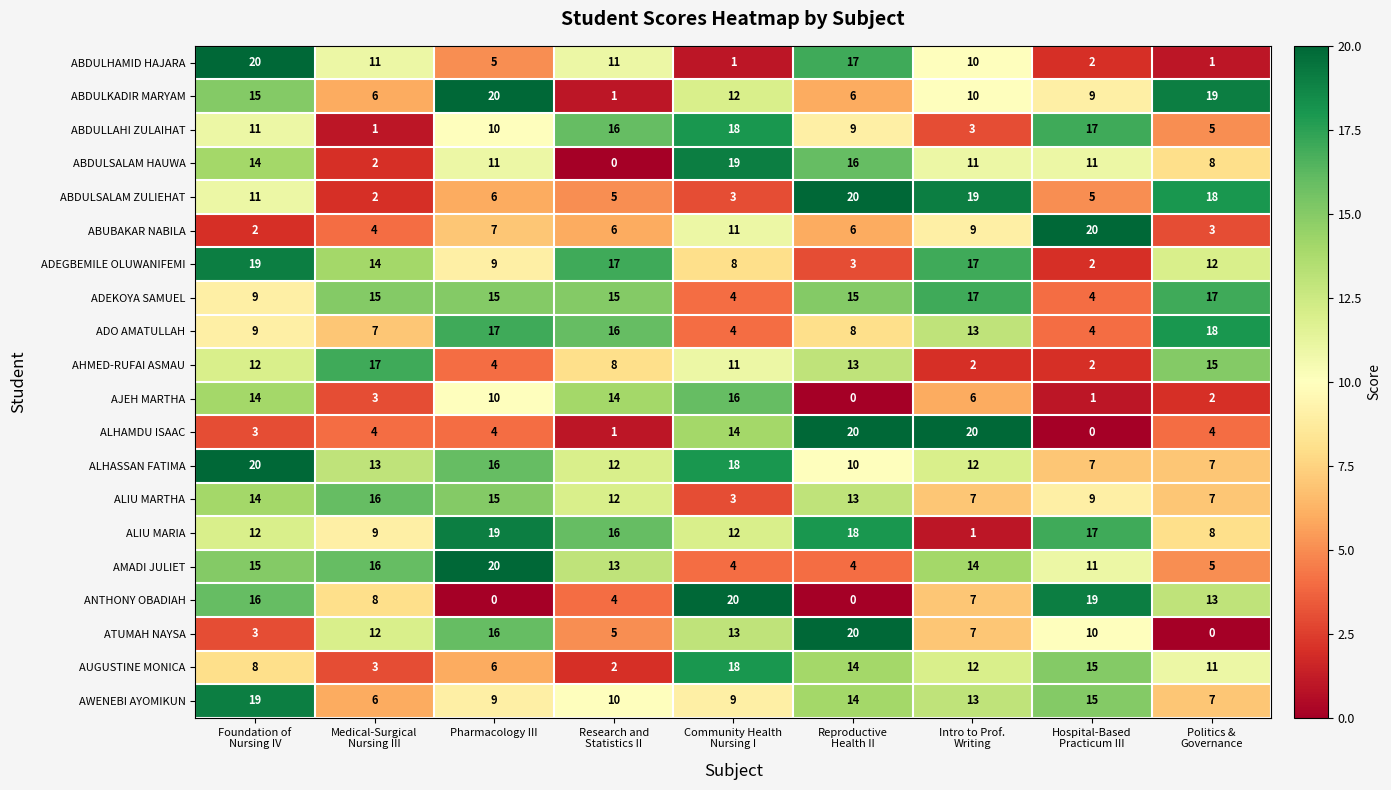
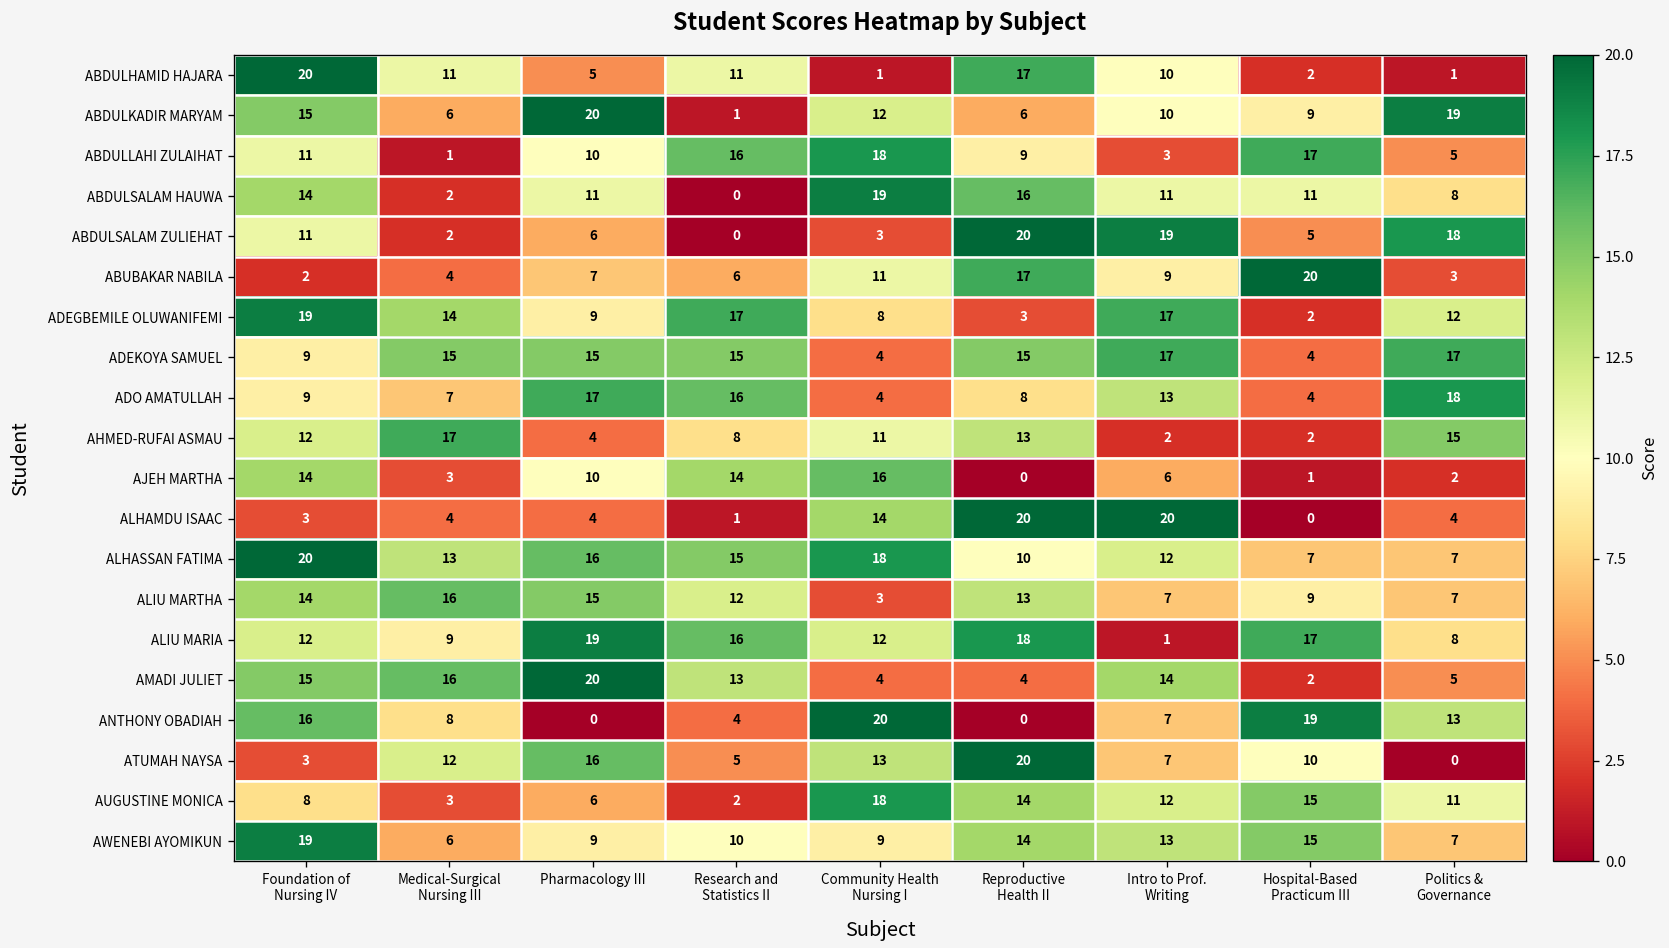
  {
    "ABDULHAMID HAJARA": {
      "Foundation of Nursing IV": 20,
      "Medical-Surgical Nursing III": 11,
      "Pharmacology III": 5,
      "Research and Statistics II": 11,
      "Community Health Nursing I": 1,
      "Reproductive Health II": 17,
      "Intro to Prof. Writing": 10,
      "Hospital-Based Practicum III": 2,
      "Politics & Governance": 1
    },
    "ABDULKADIR MARYAM": {
      "Foundation of Nursing IV": 15,
      "Medical-Surgical Nursing III": 6,
      "Pharmacology III": 20,
      "Research and Statistics II": 1,
      "Community Health Nursing I": 12,
      "Reproductive Health II": 6,
      "Intro to Prof. Writing": 10,
      "Hospital-Based Practicum III": 9,
      "Politics & Governance": 19
    },
    "ABDULLAHI ZULAIHAT": {
      "Foundation of Nursing IV": 11,
      "Medical-Surgical Nursing III": 1,
      "Pharmacology III": 10,
      "Research and Statistics II": 16,
      "Community Health Nursing I": 18,
      "Reproductive Health II": 9,
      "Intro to Prof. Writing": 3,
      "Hospital-Based Practicum III": 17,
      "Politics & Governance": 5
    },
    "ABDULSALAM HAUWA": {
      "Foundation of Nursing IV": 14,
      "Medical-Surgical Nursing III": 2,
      "Pharmacology III": 11,
      "Research and Statistics II": 0,
      "Community Health Nursing I": 19,
      "Reproductive Health II": 16,
      "Intro to Prof. Writing": 11,
      "Hospital-Based Practicum III": 11,
      "Politics & Governance": 8
    },
    "ABDULSALAM ZULIEHAT": {
      "Foundation of Nursing IV": 11,
      "Medical-Surgical Nursing III": 2,
      "Pharmacology III": 6,
-     "Research and Statistics II": 5,
+     "Research and Statistics II": 0,
      "Community Health Nursing I": 3,
      "Reproductive Health II": 20,
      "Intro to Prof. Writing": 19,
      "Hospital-Based Practicum III": 5,
      "Politics & Governance": 18
    },
    "ABUBAKAR NABILA": {
      "Foundation of Nursing IV": 2,
      "Medical-Surgical Nursing III": 4,
      "Pharmacology III": 7,
      "Research and Statistics II": 6,
      "Community Health Nursing I": 11,
-     "Reproductive Health II": 6,
+     "Reproductive Health II": 17,
      "Intro to Prof. Writing": 9,
      "Hospital-Based Practicum III": 20,
      "Politics & Governance": 3
    },
    "ADEGBEMILE OLUWANIFEMI": {
      "Foundation of Nursing IV": 19,
      "Medical-Surgical Nursing III": 14,
      "Pharmacology III": 9,
      "Research and Statistics II": 17,
      "Community Health Nursing I": 8,
      "Reproductive Health II": 3,
      "Intro to Prof. Writing": 17,
      "Hospital-Based Practicum III": 2,
      "Politics & Governance": 12
    },
    "ADEKOYA SAMUEL": {
      "Foundation of Nursing IV": 9,
      "Medical-Surgical Nursing III": 15,
      "Pharmacology III": 15,
      "Research and Statistics II": 15,
      "Community Health Nursing I": 4,
      "Reproductive Health II": 15,
      "Intro to Prof. Writing": 17,
      "Hospital-Based Practicum III": 4,
      "Politics & Governance": 17
    },
    "ADO AMATULLAH": {
      "Foundation of Nursing IV": 9,
      "Medical-Surgical Nursing III": 7,
      "Pharmacology III": 17,
      "Research and Statistics II": 16,
      "Community Health Nursing I": 4,
      "Reproductive Health II": 8,
      "Intro to Prof. Writing": 13,
      "Hospital-Based Practicum III": 4,
      "Politics & Governance": 18
    },
    "AHMED-RUFAI ASMAU": {
      "Foundation of Nursing IV": 12,
      "Medical-Surgical Nursing III": 17,
      "Pharmacology III": 4,
      "Research and Statistics II": 8,
      "Community Health Nursing I": 11,
      "Reproductive Health II": 13,
      "Intro to Prof. Writing": 2,
      "Hospital-Based Practicum III": 2,
      "Politics & Governance": 15
    },
    "AJEH MARTHA": {
      "Foundation of Nursing IV": 14,
      "Medical-Surgical Nursing III": 3,
      "Pharmacology III": 10,
      "Research and Statistics II": 14,
      "Community Health Nursing I": 16,
      "Reproductive Health II": 0,
      "Intro to Prof. Writing": 6,
      "Hospital-Based Practicum III": 1,
      "Politics & Governance": 2
    },
    "ALHAMDU ISAAC": {
      "Foundation of Nursing IV": 3,
      "Medical-Surgical Nursing III": 4,
      "Pharmacology III": 4,
      "Research and Statistics II": 1,
      "Community Health Nursing I": 14,
      "Reproductive Health II": 20,
      "Intro to Prof. Writing": 20,
      "Hospital-Based Practicum III": 0,
      "Politics & Governance": 4
    },
    "ALHASSAN FATIMA": {
      "Foundation of Nursing IV": 20,
      "Medical-Surgical Nursing III": 13,
      "Pharmacology III": 16,
-     "Research and Statistics II": 12,
+     "Research and Statistics II": 15,
      "Community Health Nursing I": 18,
      "Reproductive Health II": 10,
      "Intro to Prof. Writing": 12,
      "Hospital-Based Practicum III": 7,
      "Politics & Governance": 7
    },
    "ALIU MARTHA": {
      "Foundation of Nursing IV": 14,
      "Medical-Surgical Nursing III": 16,
      "Pharmacology III": 15,
      "Research and Statistics II": 12,
      "Community Health Nursing I": 3,
      "Reproductive Health II": 13,
      "Intro to Prof. Writing": 7,
      "Hospital-Based Practicum III": 9,
      "Politics & Governance": 7
    },
    "ALIU MARIA": {
      "Foundation of Nursing IV": 12,
      "Medical-Surgical Nursing III": 9,
      "Pharmacology III": 19,
      "Research and Statistics II": 16,
      "Community Health Nursing I": 12,
      "Reproductive Health II": 18,
      "Intro to Prof. Writing": 1,
      "Hospital-Based Practicum III": 17,
      "Politics & Governance": 8
    },
    "AMADI JULIET": {
      "Foundation of Nursing IV": 15,
      "Medical-Surgical Nursing III": 16,
      "Pharmacology III": 20,
      "Research and Statistics II": 13,
      "Community Health Nursing I": 4,
      "Reproductive Health II": 4,
      "Intro to Prof. Writing": 14,
-     "Hospital-Based Practicum III": 11,
+     "Hospital-Based Practicum III": 2,
      "Politics & Governance": 5
    },
    "ANTHONY OBADIAH": {
      "Foundation of Nursing IV": 16,
      "Medical-Surgical Nursing III": 8,
      "Pharmacology III": 0,
      "Research and Statistics II": 4,
      "Community Health Nursing I": 20,
      "Reproductive Health II": 0,
      "Intro to Prof. Writing": 7,
      "Hospital-Based Practicum III": 19,
      "Politics & Governance": 13
    },
    "ATUMAH NAYSA": {
      "Foundation of Nursing IV": 3,
      "Medical-Surgical Nursing III": 12,
      "Pharmacology III": 16,
      "Research and Statistics II": 5,
      "Community Health Nursing I": 13,
      "Reproductive Health II": 20,
      "Intro to Prof. Writing": 7,
      "Hospital-Based Practicum III": 10,
      "Politics & Governance": 0
    },
    "AUGUSTINE MONICA": {
      "Foundation of Nursing IV": 8,
      "Medical-Surgical Nursing III": 3,
      "Pharmacology III": 6,
      "Research and Statistics II": 2,
      "Community Health Nursing I": 18,
      "Reproductive Health II": 14,
      "Intro to Prof. Writing": 12,
      "Hospital-Based Practicum III": 15,
      "Politics & Governance": 11
    },
    "AWENEBI AYOMIKUN": {
      "Foundation of Nursing IV": 19,
      "Medical-Surgical Nursing III": 6,
      "Pharmacology III": 9,
      "Research and Statistics II": 10,
      "Community Health Nursing I": 9,
      "Reproductive Health II": 14,
      "Intro to Prof. Writing": 13,
      "Hospital-Based Practicum III": 15,
      "Politics & Governance": 7
    }
  }
